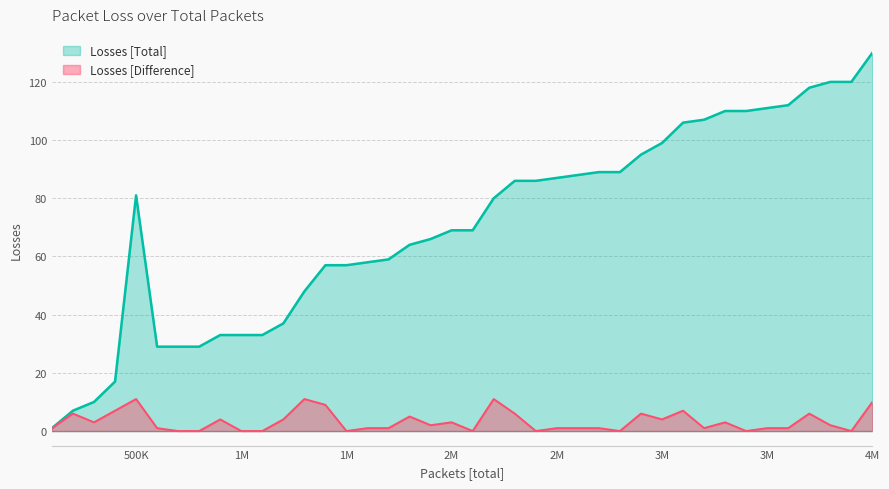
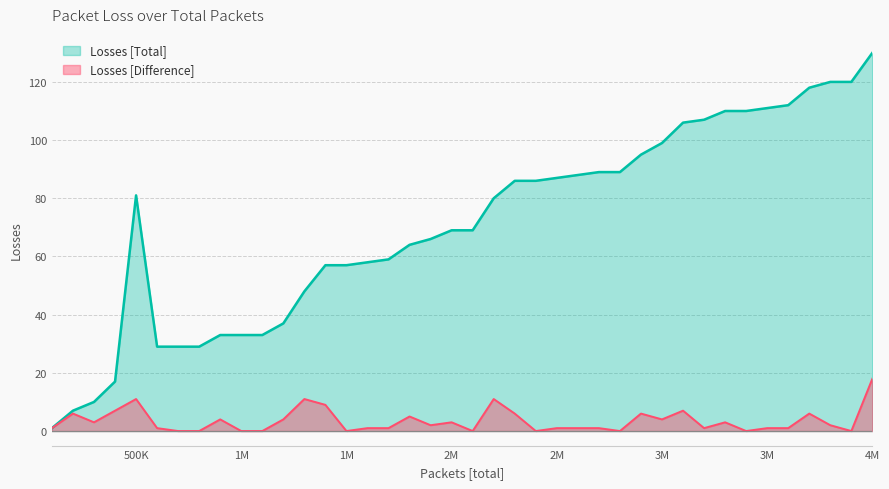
  {
    "Losses [Total]": {
      "500K": 81,
      "4M": 130
    },
    "Losses [Difference]": {
      "500K": 11,
-     "4M": 10
+     "4M": 18
    }
  }
